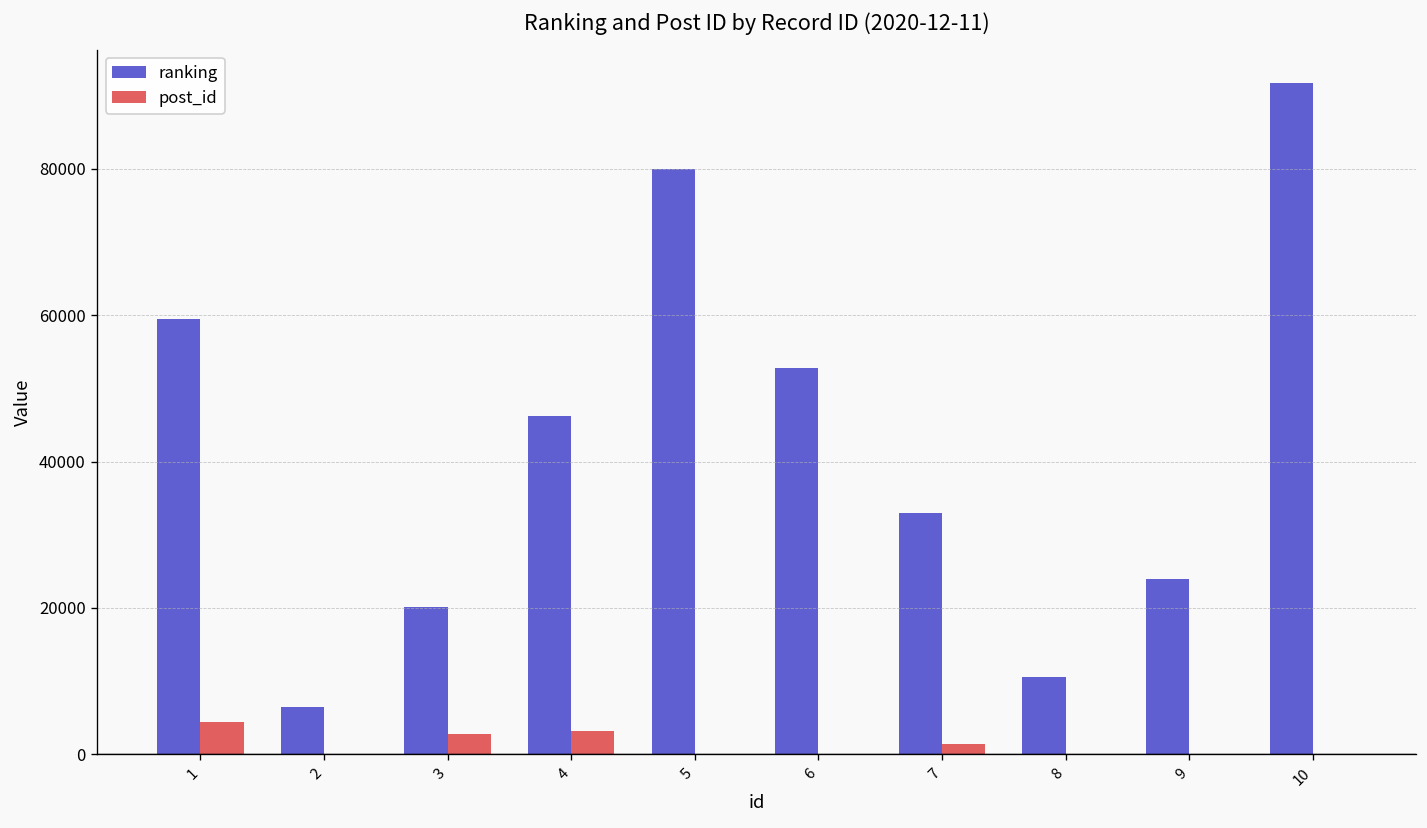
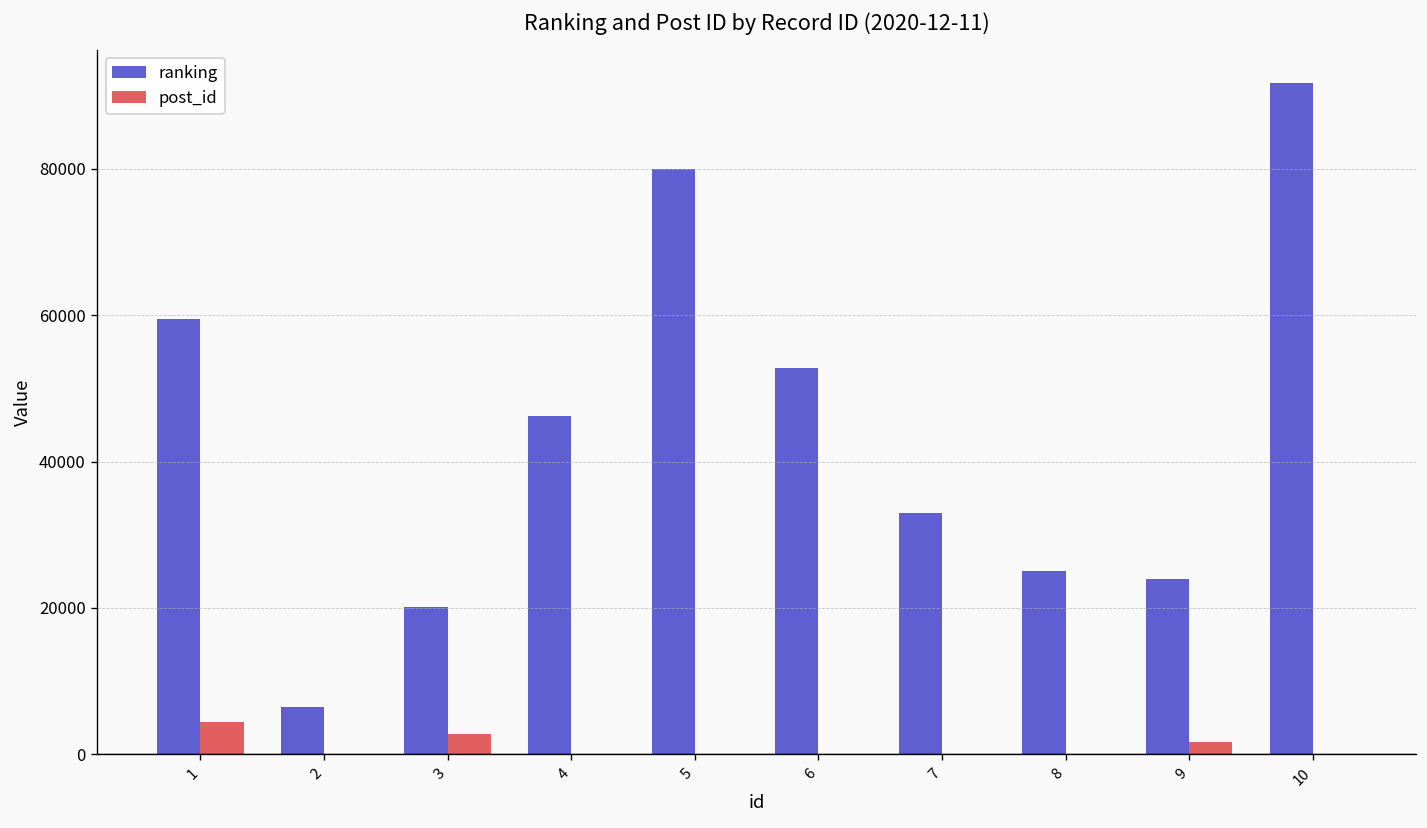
  {
    "ranking": {
      "1": 60000,
      "2": 7000,
      "3": 20000,
      "4": 46000,
      "5": 80000,
      "6": 53000,
      "7": 33000,
-     "8": 11000,
+     "8": 25000,
      "9": 24000,
      "10": 92000
    },
    "post_id": {
      "1": 4000,
      "3": 3000,
-     "4": 3000,
-     "7": 1000,
-     "9": 0
+     "4": 0,
+     "7": 0,
+     "9": 2000
    }
  }
